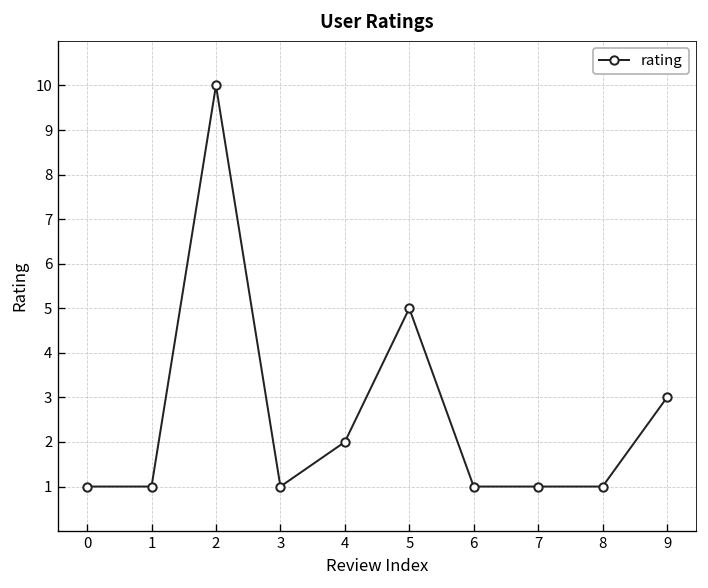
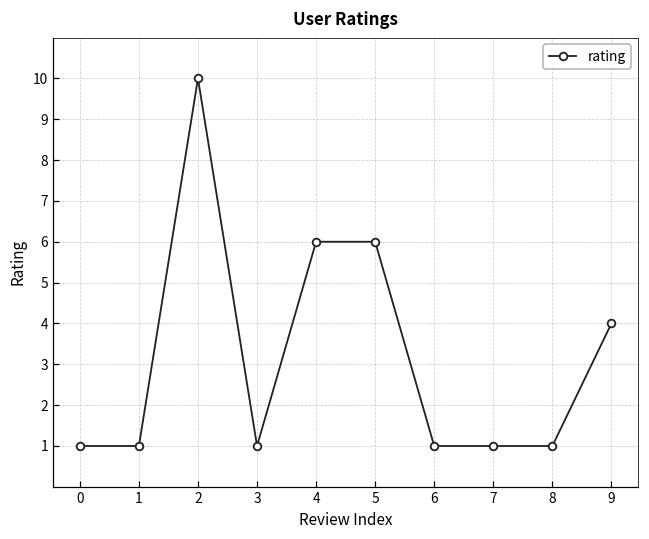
  {
    "0": 1,
    "1": 1,
    "2": 10,
    "3": 1,
-   "4": 2,
-   "5": 5,
+   "4": 6,
+   "5": 6,
    "6": 1,
    "7": 1,
    "8": 1,
-   "9": 3
+   "9": 4
  }
